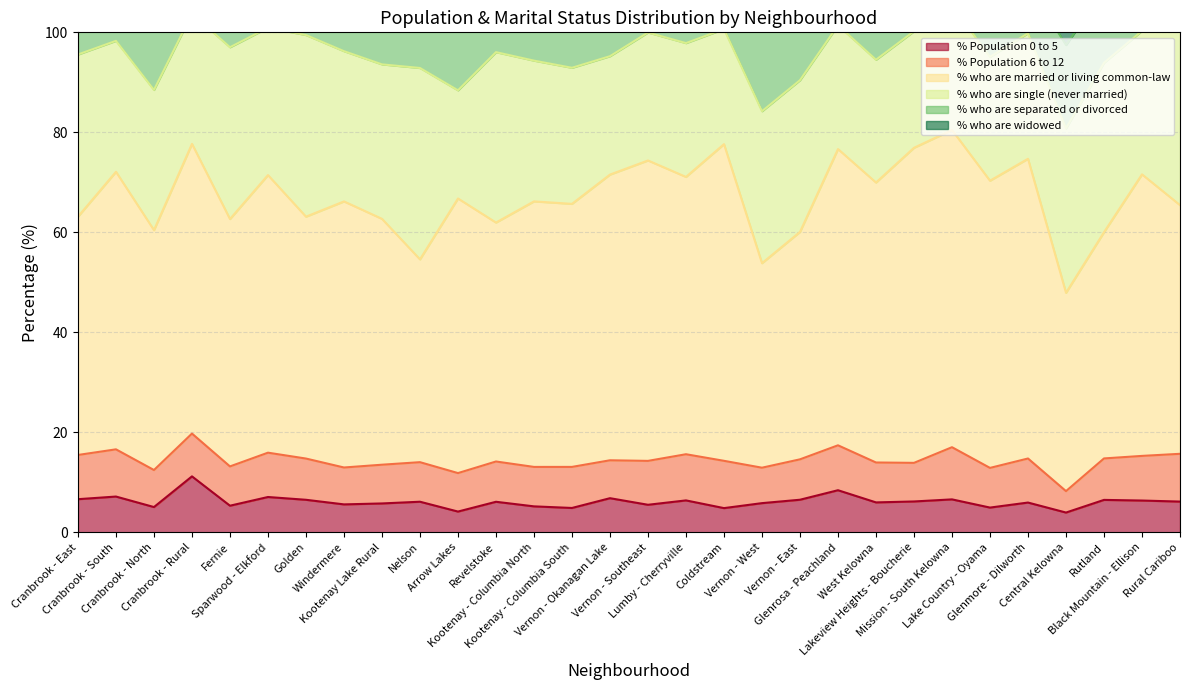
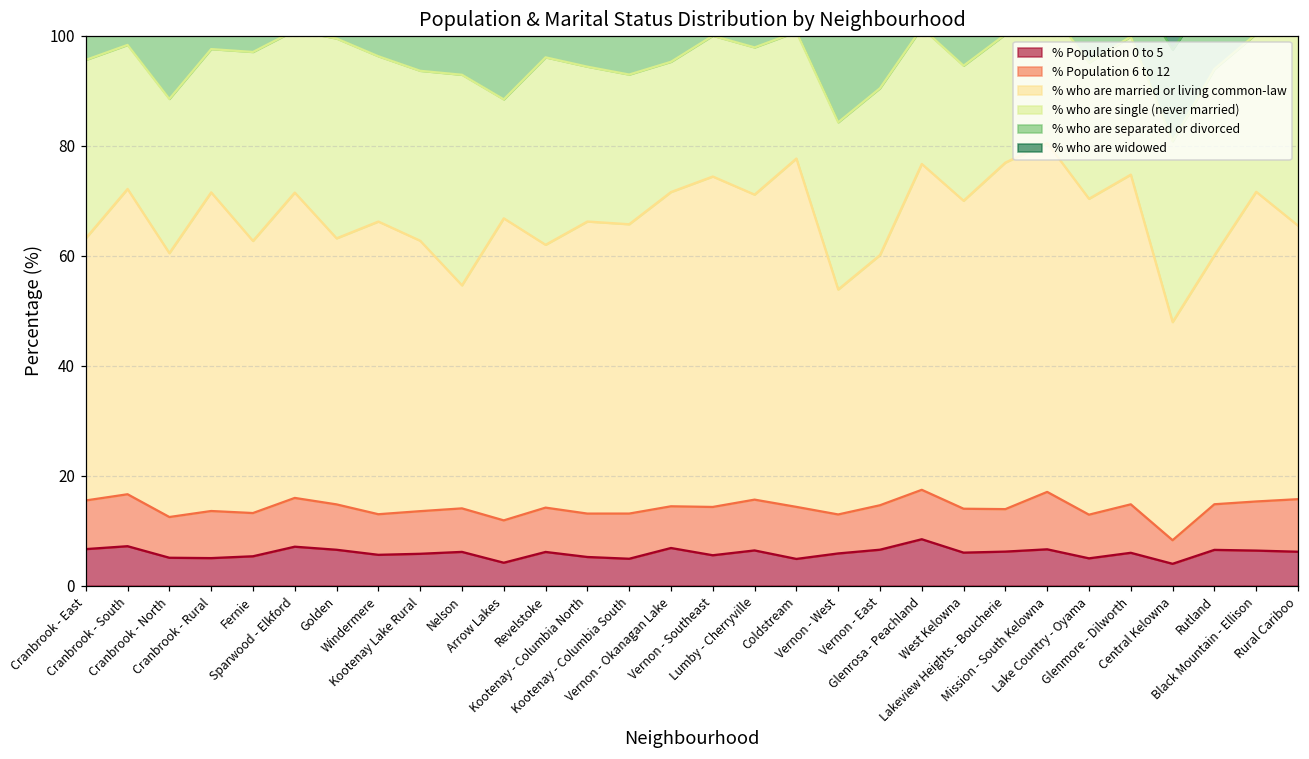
  {
    "% Population 0 to 5": {
      "Cranbrook - East": 7,
      "Cranbrook - South": 7,
      "Cranbrook - North": 5,
-     "Cranbrook - Rural": 11,
+     "Cranbrook - Rural": 5,
      "Fernie": 5,
      "Sparwood - Elkford": 7,
      "Golden": 7,
      "Windermere": 6,
      "Kootenay Lake Rural": 6,
      "Nelson": 6,
      "Arrow Lakes": 4,
      "Revelstoke": 6,
      "Kootenay - Columbia North": 5,
      "Kootenay - Columbia South": 5,
      "Vernon - Okanagan Lake": 7,
      "Vernon - Southeast": 6,
      "Lumby - Cherryville": 6,
      "Coldstream": 5,
      "Vernon - West": 6,
      "Vernon - East": 7,
      "Glenrosa - Peachland": 8,
      "West Kelowna": 6,
      "Lakeview Heights - Boucherie": 6,
      "Mission - South Kelowna": 7,
      "Lake Country - Oyama": 5,
      "Glenmore - Dilworth": 6,
      "Central Kelowna": 4,
      "Rutland": 6,
      "Black Mountain - Ellison": 6,
      "Rural Cariboo": 6
    },
    "% Population 6 to 12": {
      "Cranbrook - East": 9,
      "Cranbrook - South": 9,
      "Cranbrook - North": 7,
      "Cranbrook - Rural": 9,
      "Fernie": 8,
      "Sparwood - Elkford": 9,
      "Golden": 8,
      "Windermere": 7,
      "Kootenay Lake Rural": 8,
      "Nelson": 8,
      "Arrow Lakes": 8,
      "Revelstoke": 8,
      "Kootenay - Columbia North": 8,
      "Kootenay - Columbia South": 8,
      "Vernon - Okanagan Lake": 8,
      "Vernon - Southeast": 9,
      "Lumby - Cherryville": 9,
      "Coldstream": 9,
      "Vernon - West": 7,
      "Vernon - East": 8,
      "Glenrosa - Peachland": 9,
      "West Kelowna": 8,
      "Lakeview Heights - Boucherie": 8,
      "Mission - South Kelowna": 10,
      "Lake Country - Oyama": 8,
      "Glenmore - Dilworth": 9,
      "Central Kelowna": 4,
      "Rutland": 8,
      "Black Mountain - Ellison": 9,
      "Rural Cariboo": 10
    }
  }
